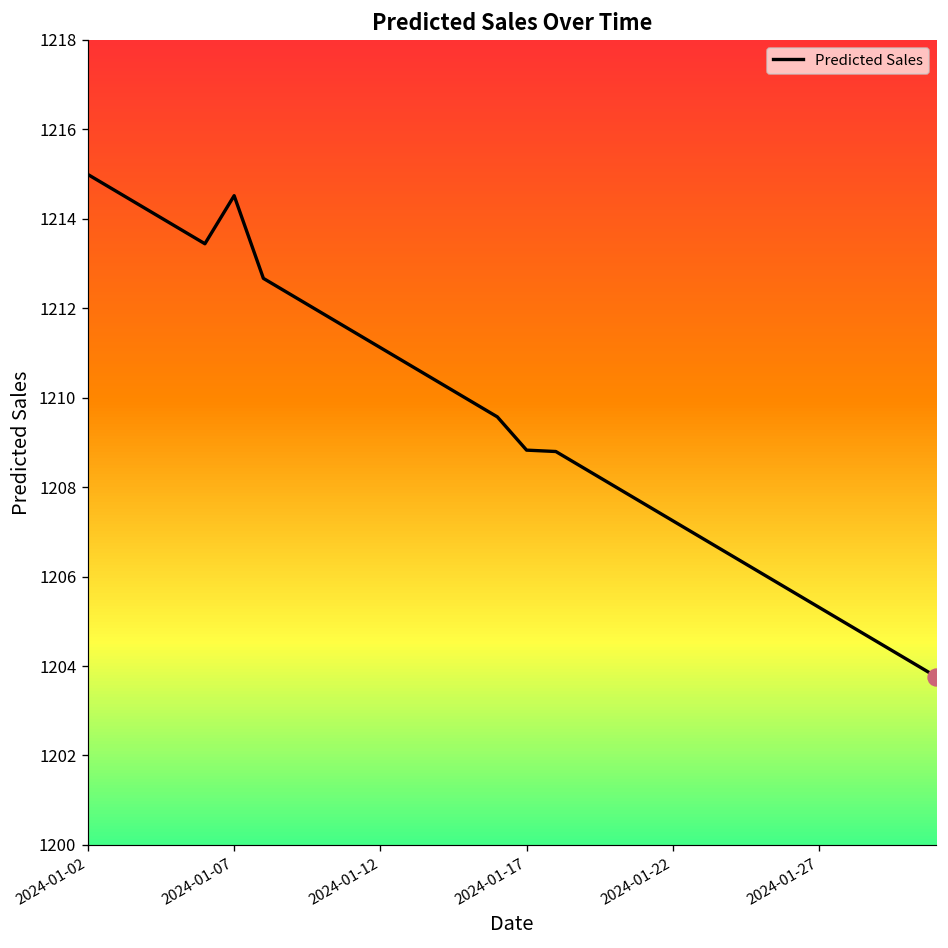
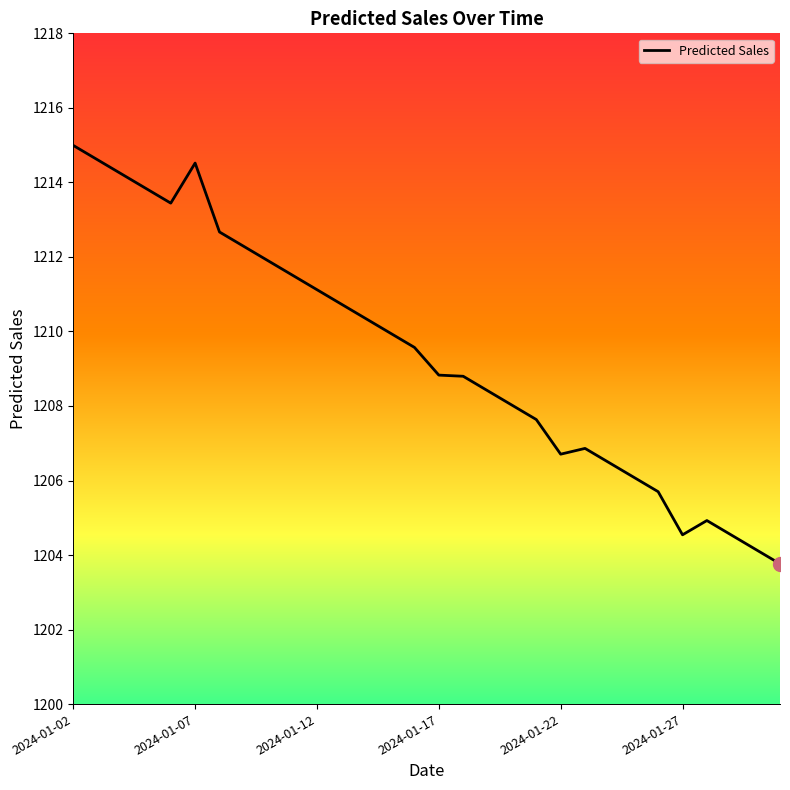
  {
    "Predicted Sales": {
      "2024-01-02": 1215.0,
      "2024-01-07": 1214.5,
      "2024-01-12": 1211.1,
      "2024-01-17": 1208.8,
-     "2024-01-22": 1207.2,
-     "2024-01-27": 1205.3
+     "2024-01-22": 1206.7,
+     "2024-01-27": 1204.5
    }
  }
